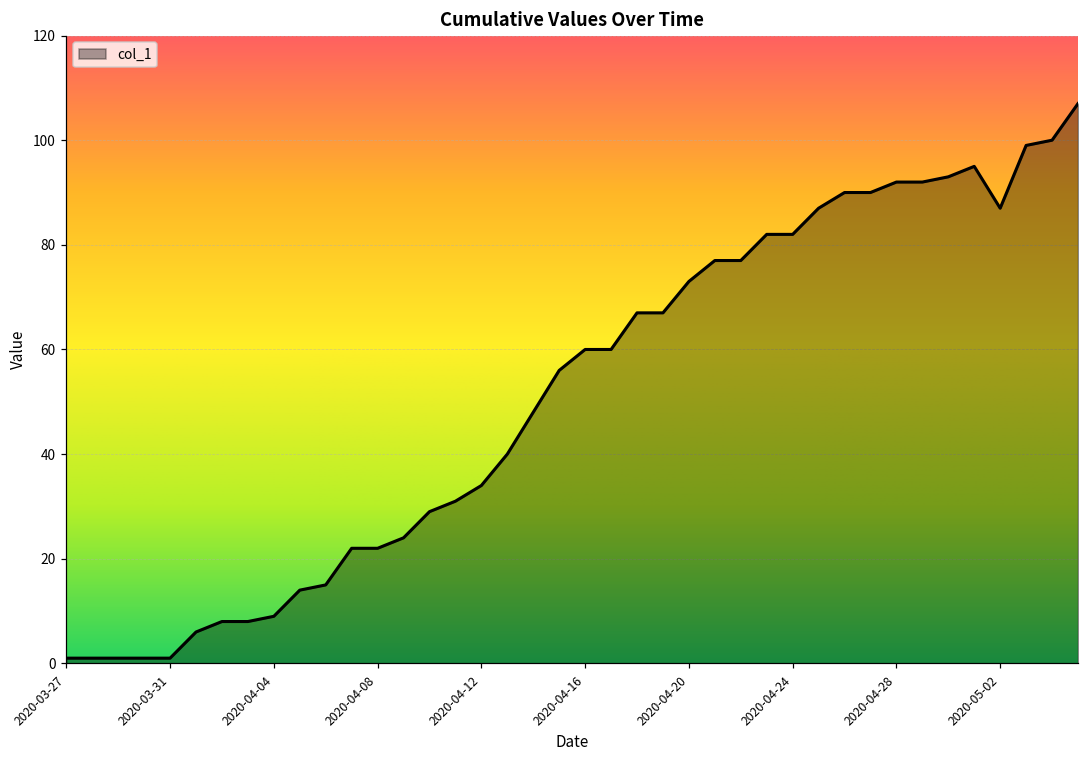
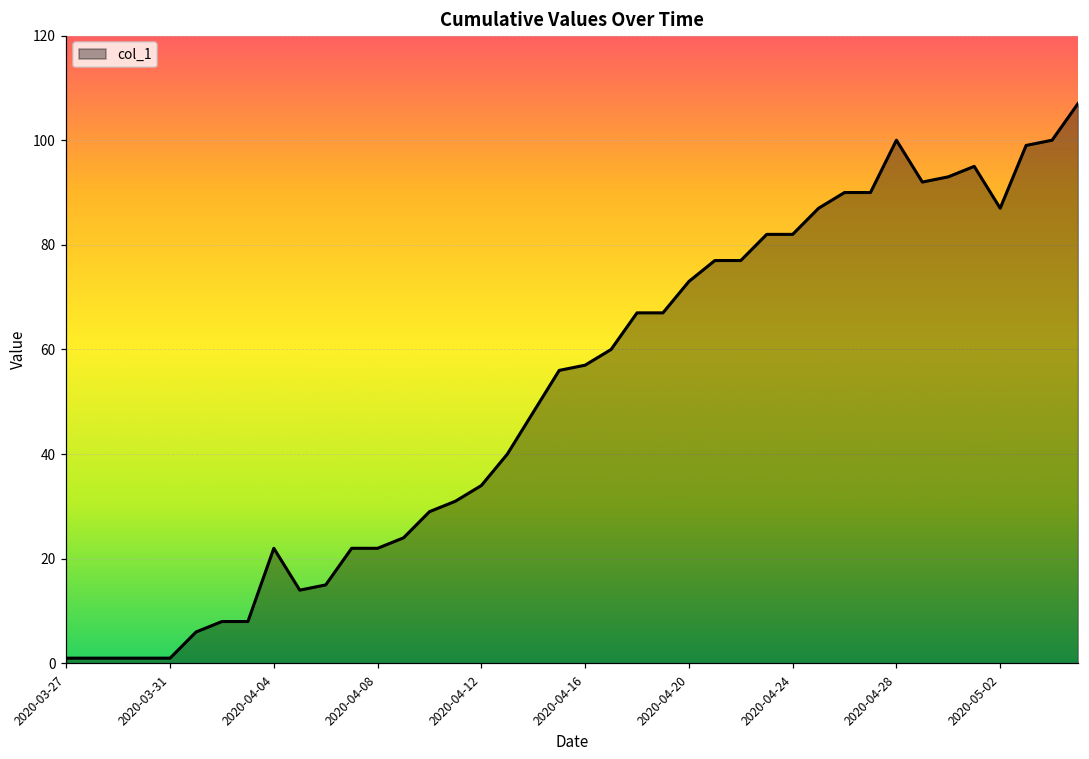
  {
    "2020-03-27": 1,
    "2020-03-31": 1,
-   "2020-04-04": 9,
+   "2020-04-04": 22,
    "2020-04-08": 22,
    "2020-04-12": 34,
-   "2020-04-16": 60,
+   "2020-04-16": 57,
    "2020-04-20": 73,
    "2020-04-24": 82,
-   "2020-04-28": 92,
+   "2020-04-28": 100,
    "2020-05-02": 87
  }
